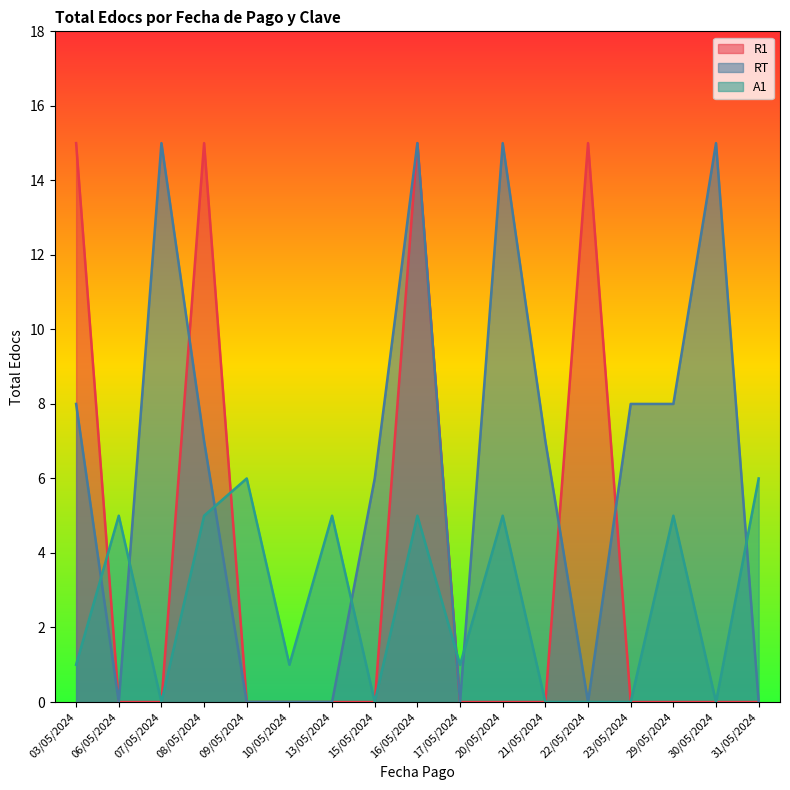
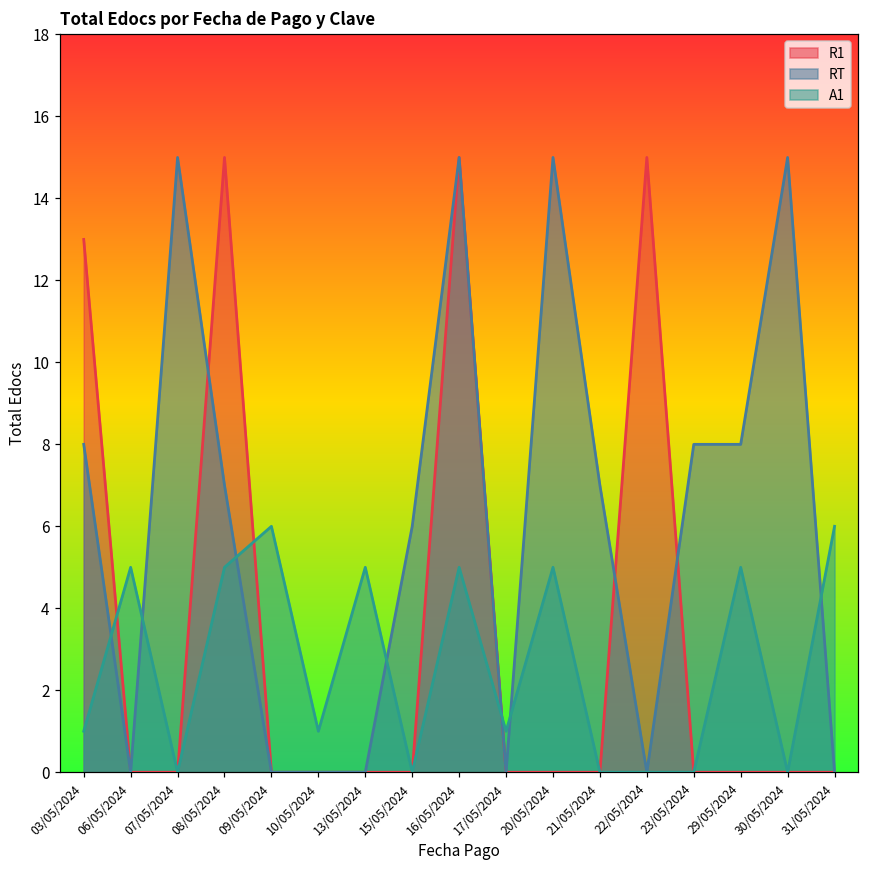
  {
    "R1": {
-     "03/05/2024": 15,
+     "03/05/2024": 13,
      "08/05/2024": 15,
      "20/05/2024": 0,
      "22/05/2024": 15,
      "29/05/2024": 0
    }
  }
